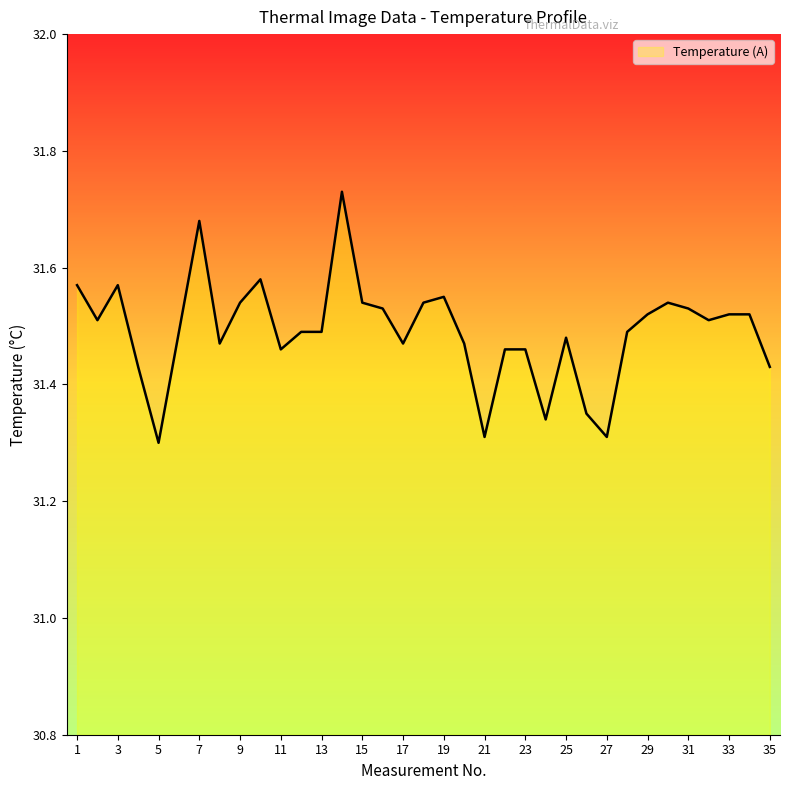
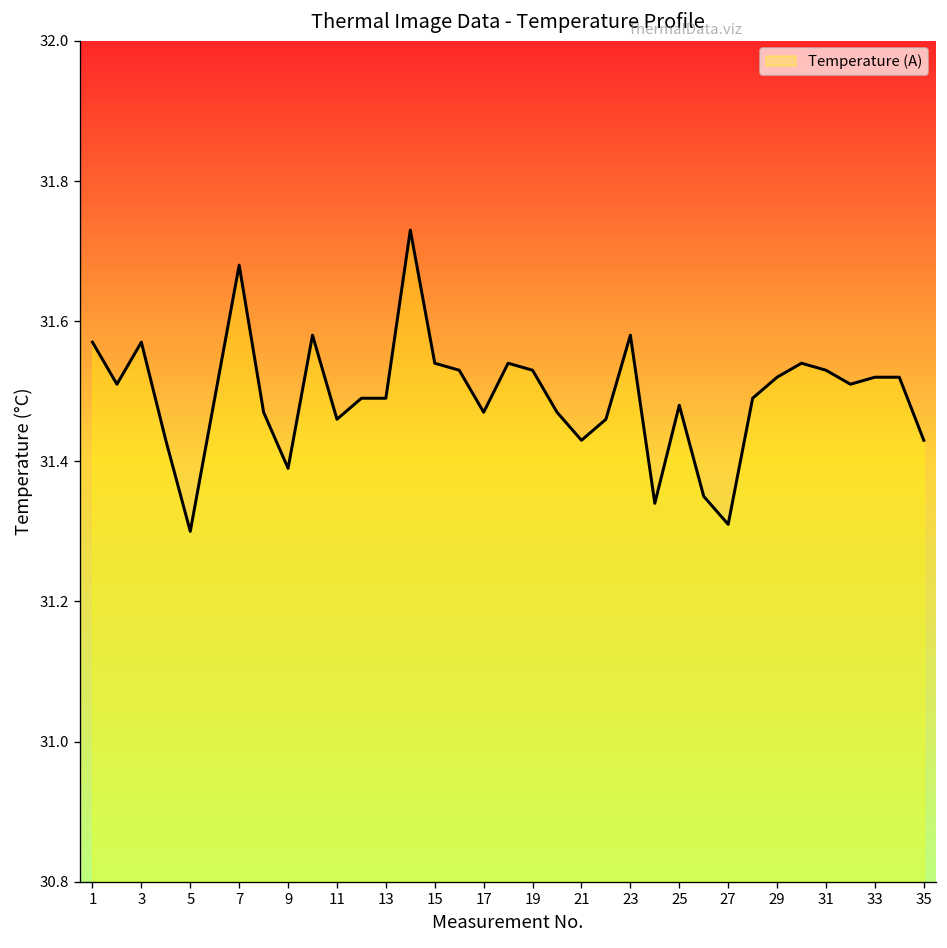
  {
    "1": 31.57,
    "3": 31.57,
    "5": 31.30,
    "7": 31.68,
-   "9": 31.54,
+   "9": 31.39,
    "11": 31.46,
    "13": 31.49,
    "15": 31.54,
    "17": 31.47,
-   "19": 31.55,
-   "21": 31.31,
-   "23": 31.46,
+   "19": 31.53,
+   "21": 31.43,
+   "23": 31.58,
    "25": 31.48,
    "27": 31.31,
    "29": 31.52,
    "31": 31.53,
    "33": 31.52,
    "35": 31.43
  }
